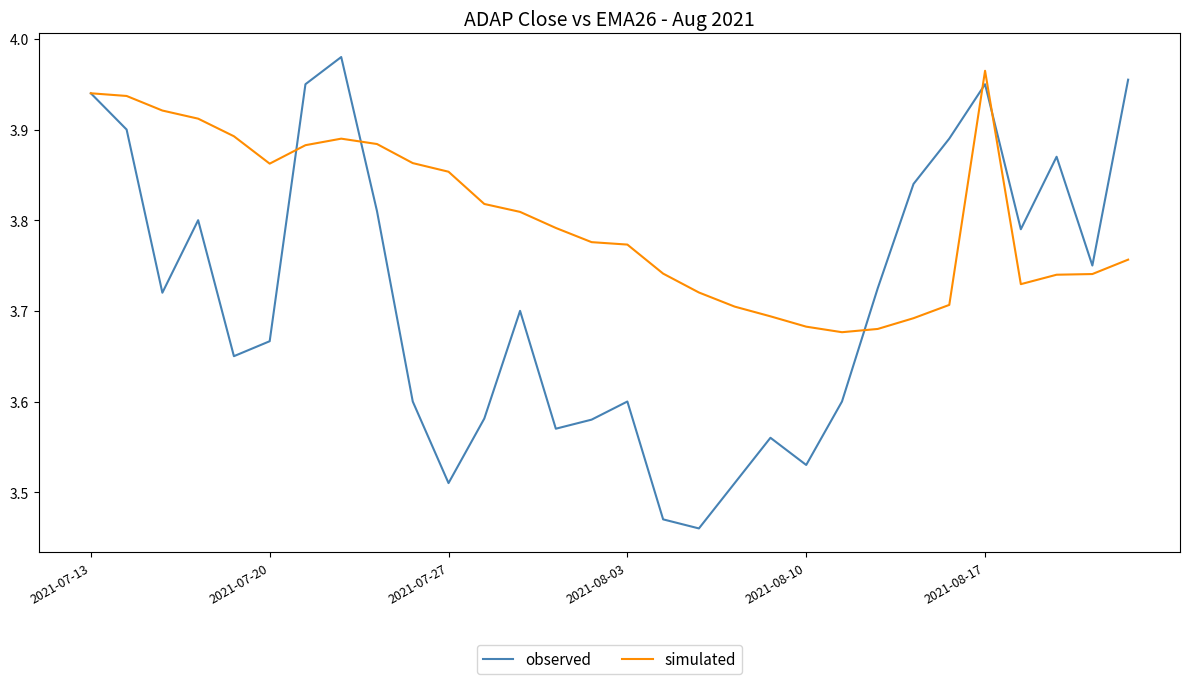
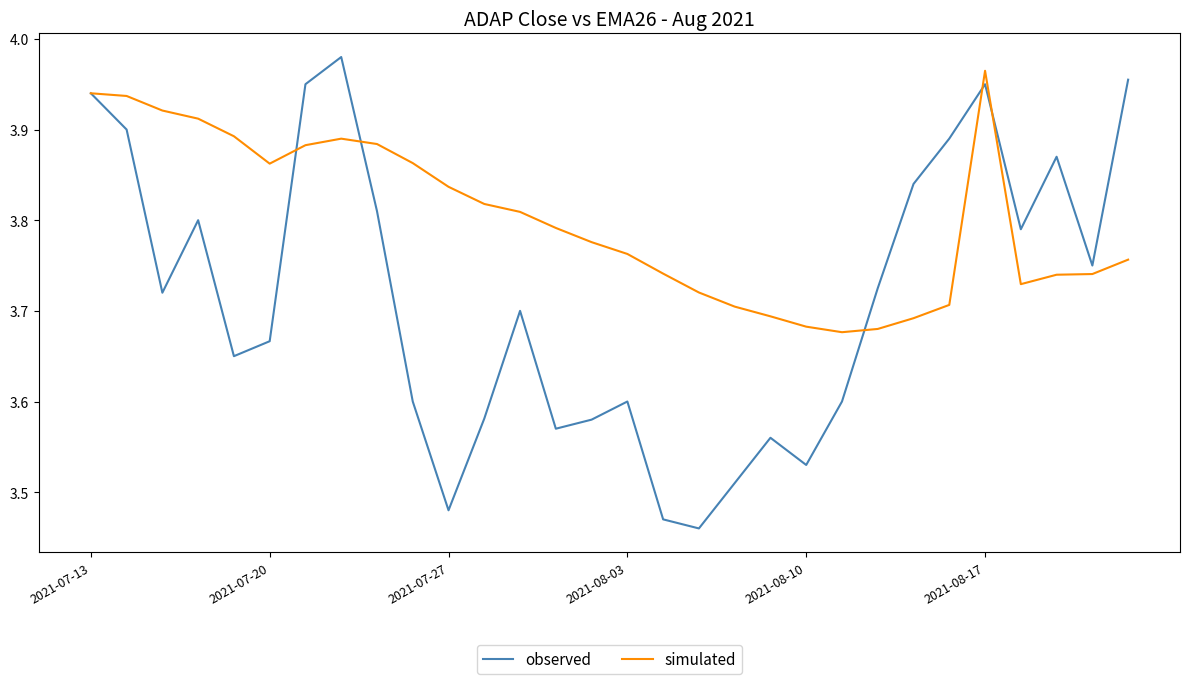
  {
    "observed": {
      "2021-07-20": 3.67,
-     "2021-07-27": 3.51,
+     "2021-07-27": 3.48,
      "2021-08-03": 3.60,
      "2021-08-10": 3.53,
      "2021-08-17": 3.95
    },
    "simulated": {
      "2021-07-20": 3.86,
-     "2021-07-27": 3.85,
-     "2021-08-03": 3.77,
+     "2021-07-27": 3.84,
+     "2021-08-03": 3.76,
      "2021-08-10": 3.68,
      "2021-08-17": 3.96
    }
  }
